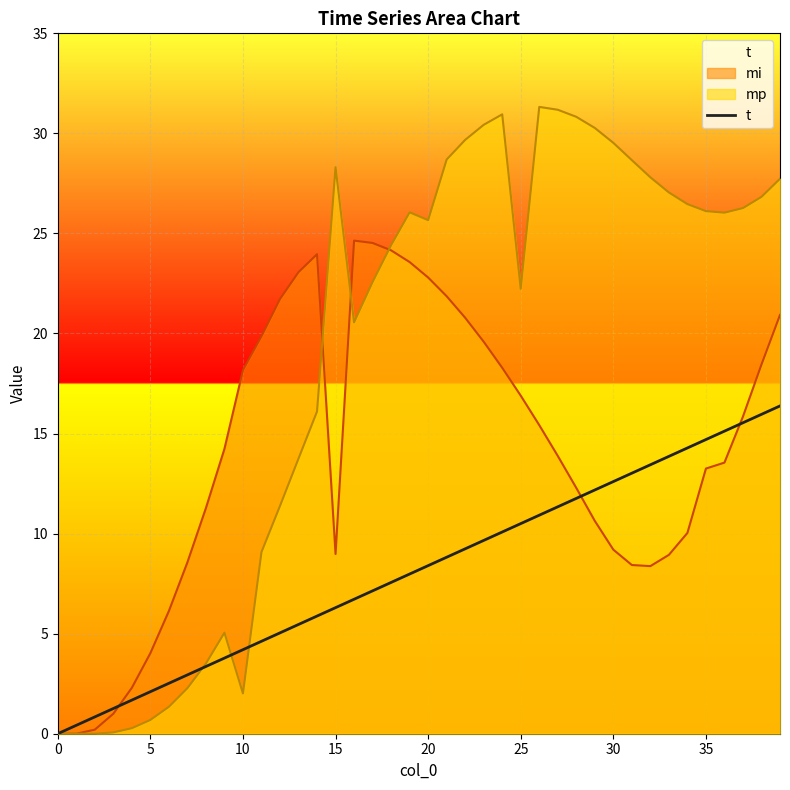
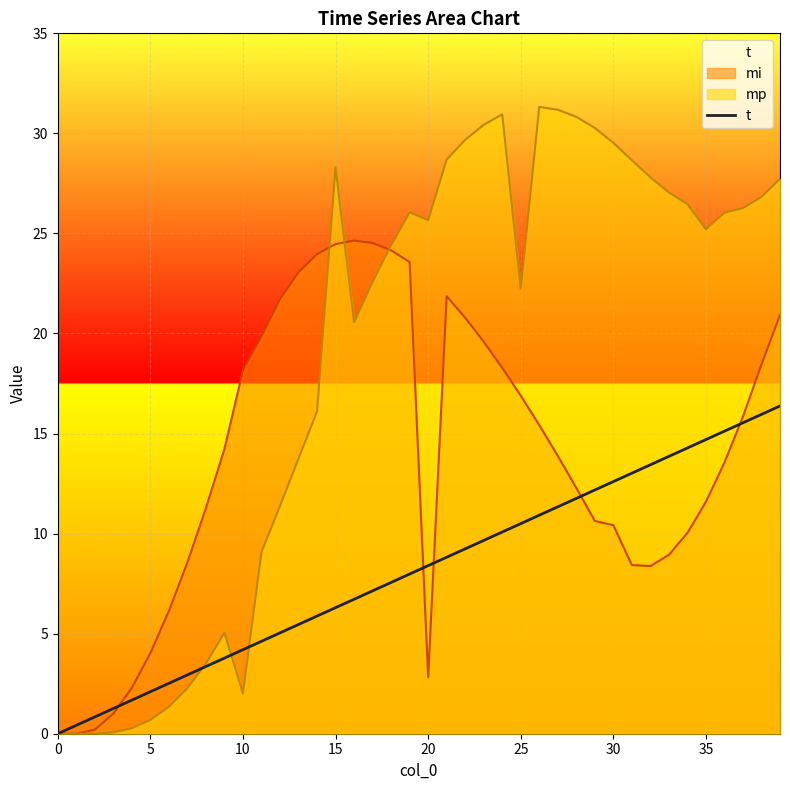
  {
    "mi": {
      "5": 4.0,
      "10": 18.2,
-     "15": 9.0,
-     "20": 22.8,
+     "15": 24.5,
+     "20": 2.8,
      "25": 16.9,
-     "30": 9.2,
-     "35": 13.3
+     "30": 10.4,
+     "35": 11.6
    },
    "mp": {
      "5": 0.7,
      "10": 2.0,
      "15": 28.3,
      "20": 25.7,
      "25": 22.2,
      "30": 29.5,
-     "35": 26.1
+     "35": 25.2
    }
  }
